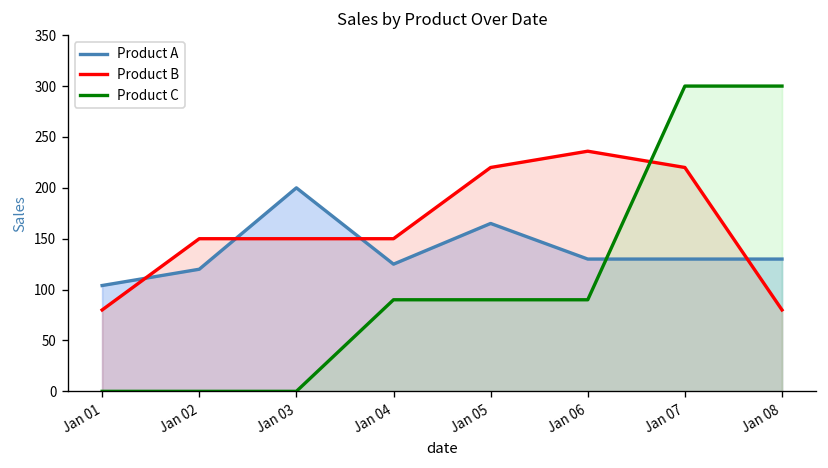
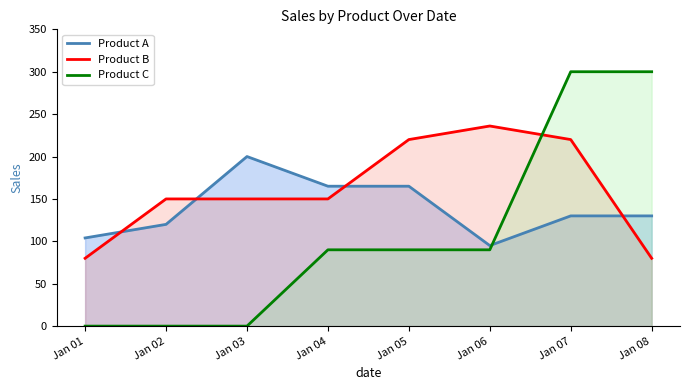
  {
    "Product A": {
      "Jan 01": 100,
      "Jan 02": 120,
      "Jan 03": 200,
-     "Jan 04": 130,
+     "Jan 04": 170,
      "Jan 05": 170,
-     "Jan 06": 130,
+     "Jan 06": 100,
      "Jan 07": 130,
      "Jan 08": 130
    },
    "Product B": {
      "Jan 01": 80,
      "Jan 02": 150,
      "Jan 03": 150,
      "Jan 04": 150,
      "Jan 05": 220,
      "Jan 06": 240,
      "Jan 07": 220,
      "Jan 08": 80
    },
    "Product C": {
      "Jan 01": 0,
      "Jan 02": 0,
      "Jan 03": 0,
      "Jan 04": 90,
      "Jan 05": 90,
      "Jan 06": 90,
      "Jan 07": 300,
      "Jan 08": 300
    }
  }
